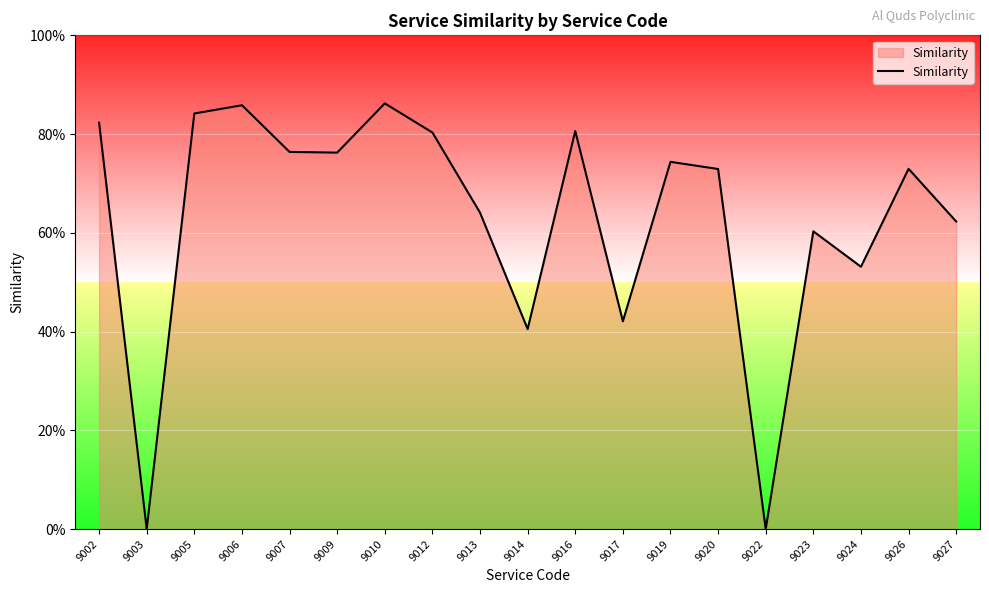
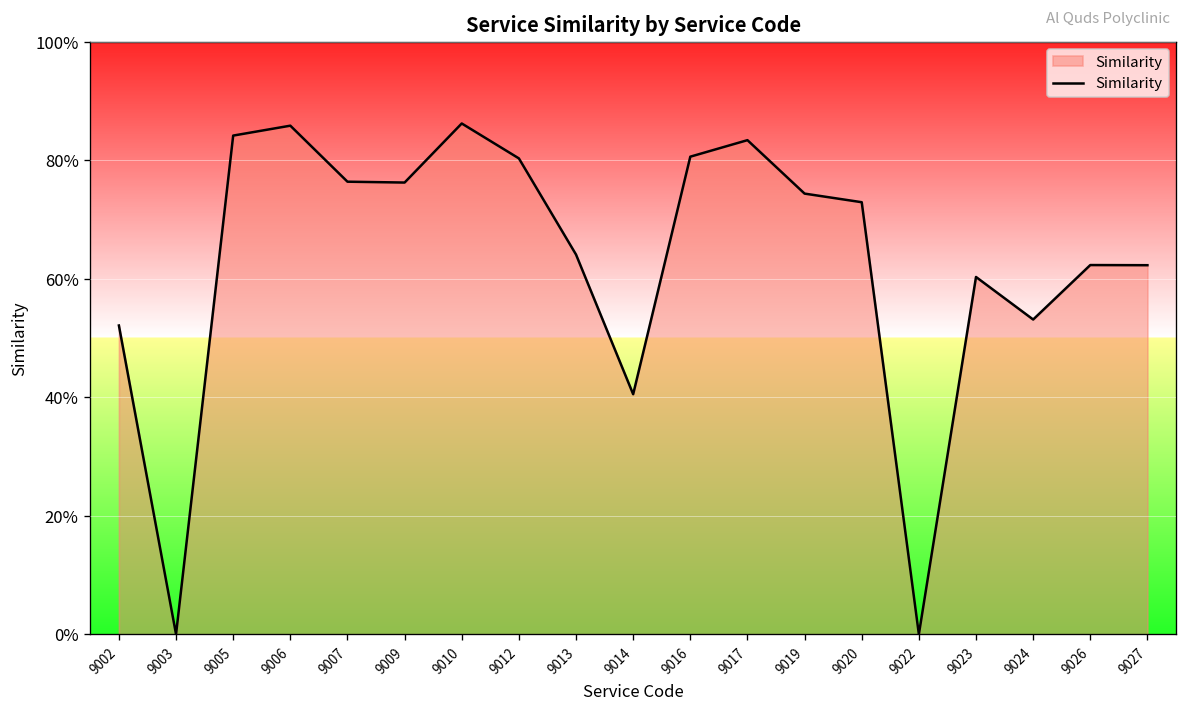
  {
-   "9002": "82%",
+   "9002": "52%",
    "9003": "0%",
    "9005": "84%",
    "9006": "86%",
    "9007": "76%",
    "9009": "76%",
    "9010": "86%",
    "9012": "80%",
    "9013": "64%",
    "9014": "41%",
    "9016": "81%",
-   "9017": "42%",
+   "9017": "83%",
    "9019": "74%",
    "9020": "73%",
    "9022": "0%",
    "9023": "60%",
    "9024": "53%",
-   "9026": "73%",
+   "9026": "62%",
    "9027": "62%"
  }
